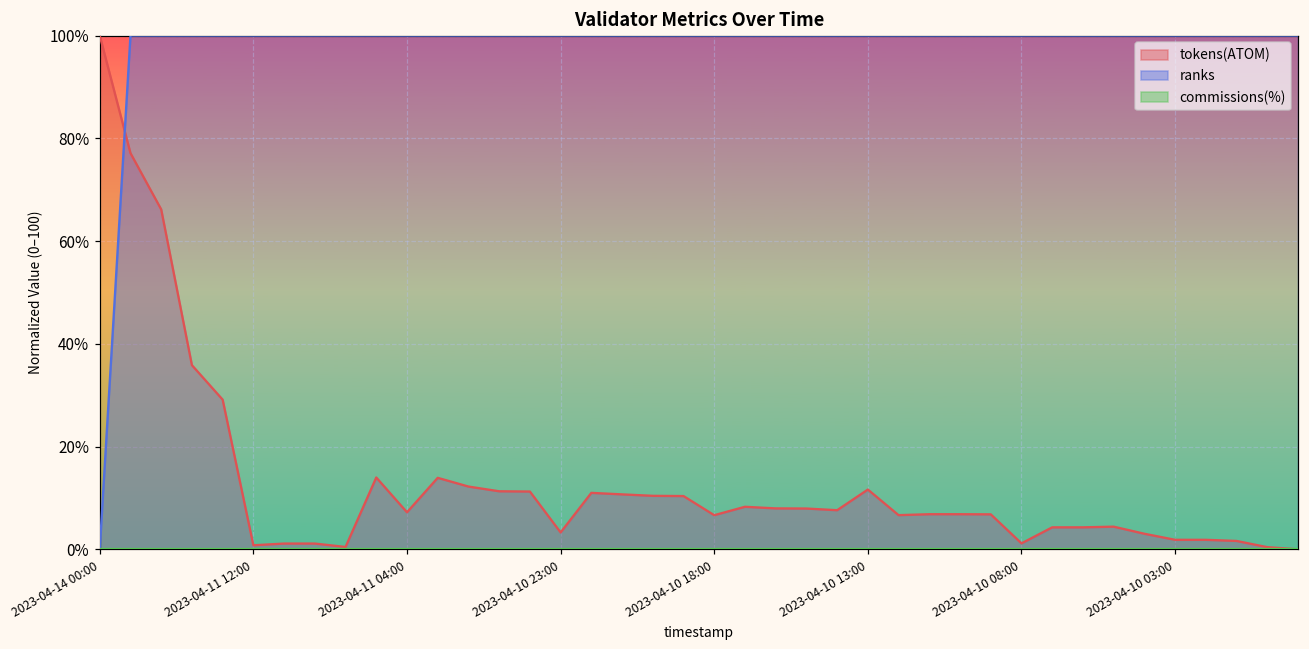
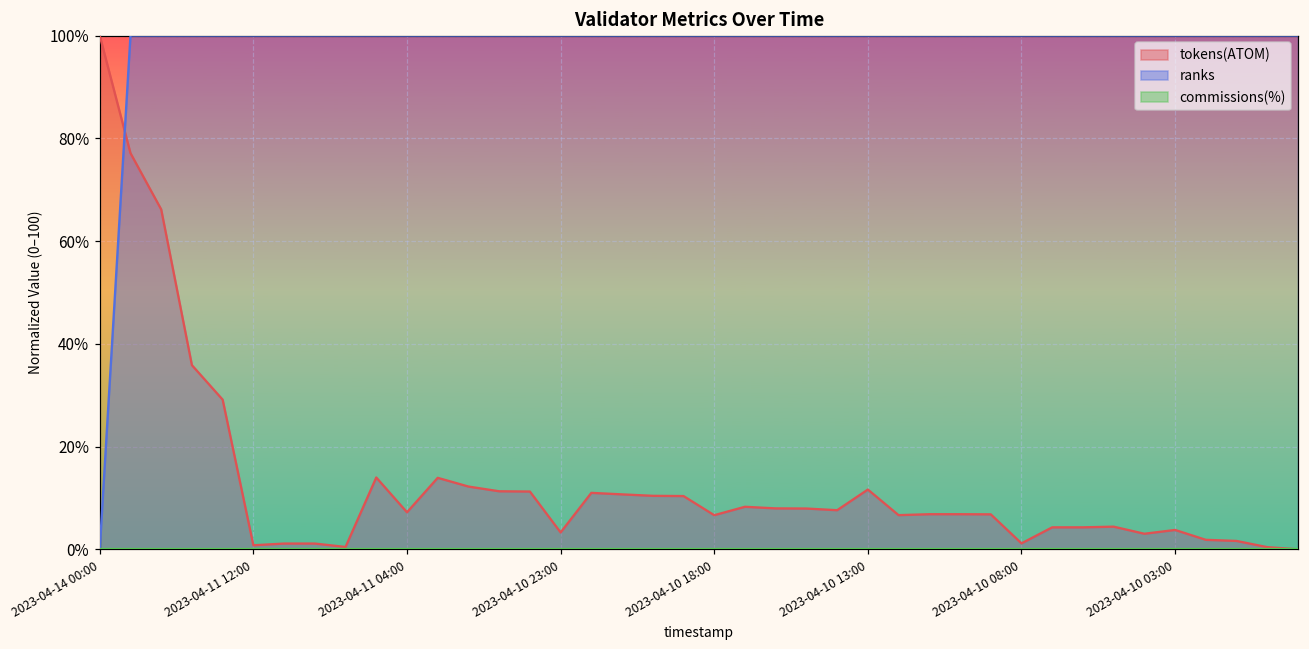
  {
    "tokens(ATOM)": {
      "2023-04-14 00:00": "100%",
      "2023-04-11 12:00": "1%",
      "2023-04-11 04:00": "7%",
      "2023-04-10 23:00": "3%",
      "2023-04-10 18:00": "7%",
      "2023-04-10 13:00": "12%",
      "2023-04-10 08:00": "1%",
-     "2023-04-10 03:00": "2%"
+     "2023-04-10 03:00": "4%"
    },
    "ranks": {
      "2023-04-11 12:00": "100%",
      "2023-04-11 04:00": "100%",
      "2023-04-10 23:00": "100%",
      "2023-04-10 18:00": "100%",
      "2023-04-10 13:00": "100%",
      "2023-04-10 08:00": "100%",
      "2023-04-10 03:00": "100%"
    },
    "commissions(%)": {
      "2023-04-11 12:00": "0%",
      "2023-04-11 04:00": "0%",
      "2023-04-10 23:00": "0%",
      "2023-04-10 18:00": "0%",
      "2023-04-10 13:00": "0%",
      "2023-04-10 08:00": "0%",
      "2023-04-10 03:00": "0%"
    }
  }
